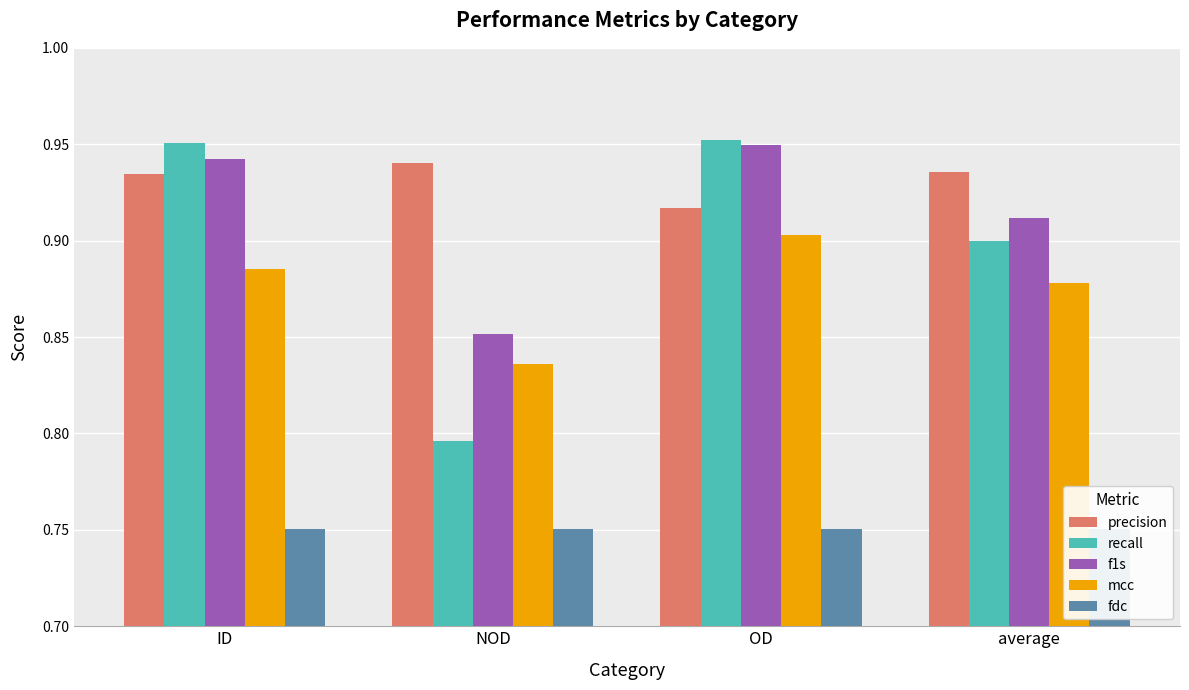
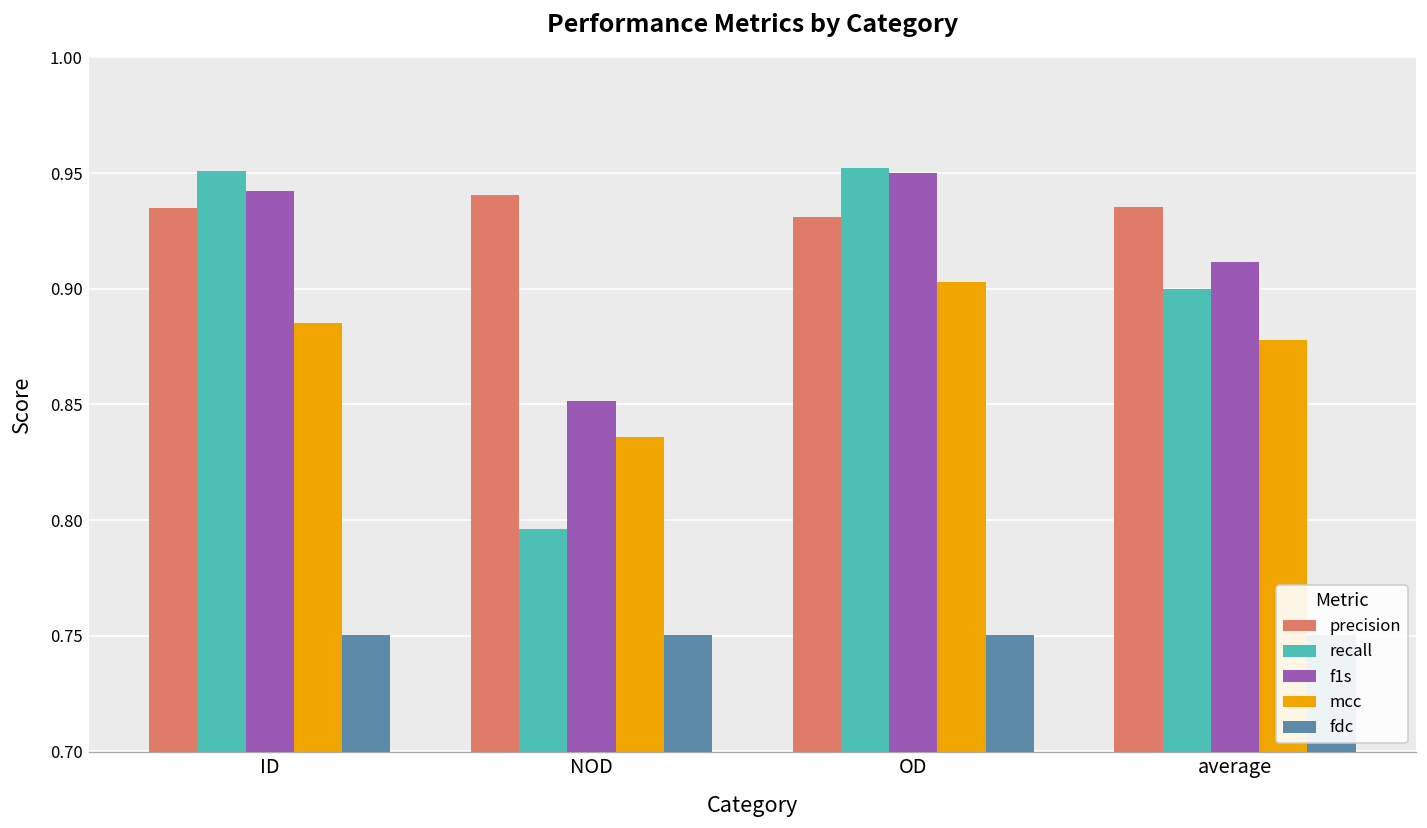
  {
    "precision": {
      "ID": 0.935,
      "NOD": 0.941,
-     "OD": 0.917,
+     "OD": 0.931,
      "average": 0.935
    },
    "f1s": {
      "ID": 0.942,
      "NOD": 0.852,
      "OD": 0.950,
      "average": 0.912
    },
    "mcc": {
      "ID": 0.885,
      "NOD": 0.836,
      "OD": 0.903,
      "average": 0.878
    }
  }
